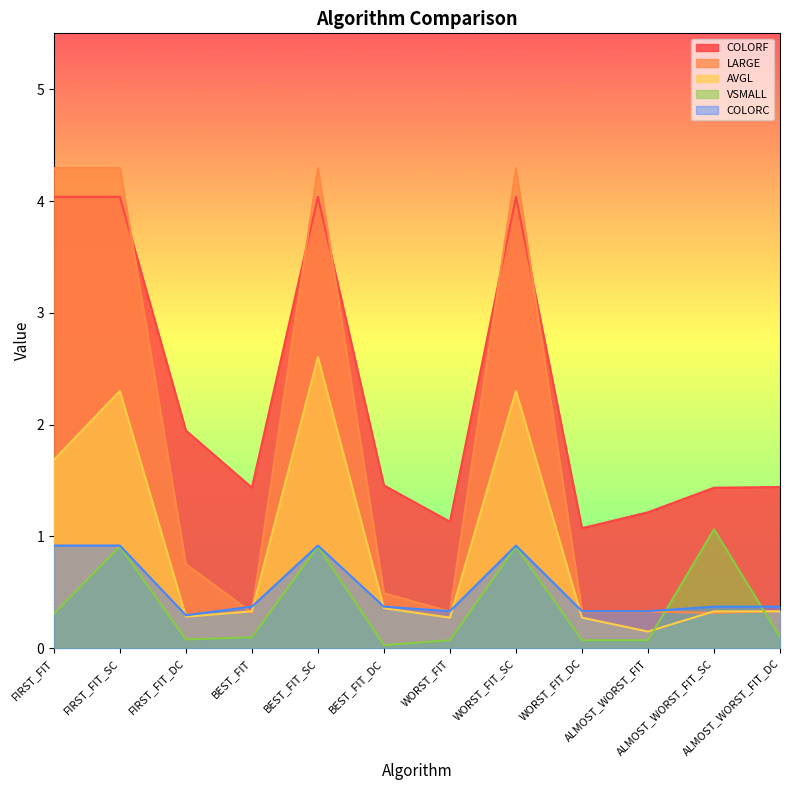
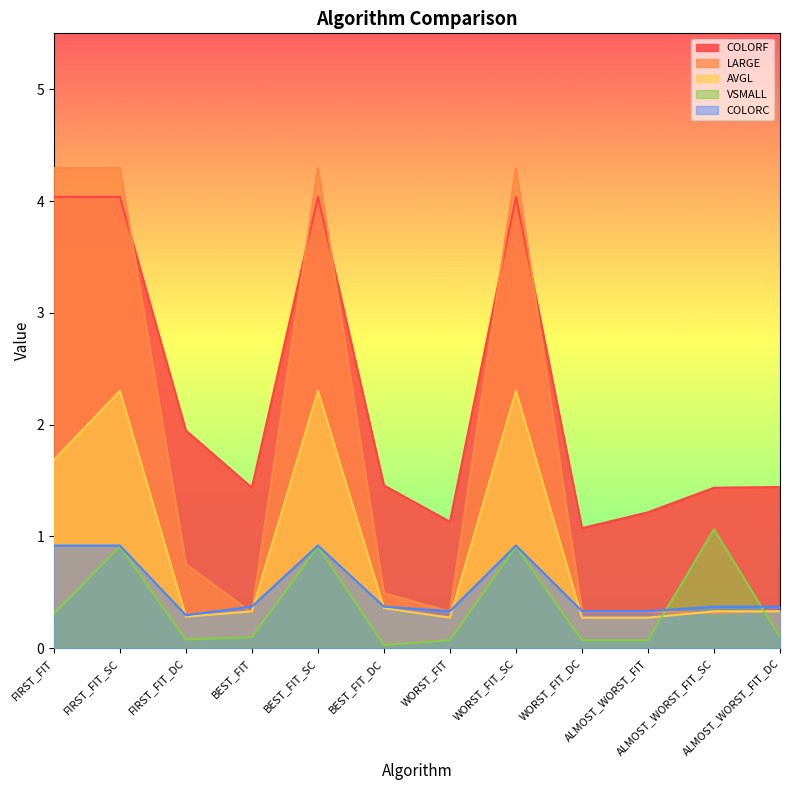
  {
    "COLORF": {
      "FIRST_FIT": 4.04,
      "FIRST_FIT_SC": 4.04,
      "FIRST_FIT_DC": 1.95,
      "BEST_FIT": 1.44,
      "BEST_FIT_SC": 4.04,
      "BEST_FIT_DC": 1.46,
      "WORST_FIT": 1.13,
      "WORST_FIT_SC": 4.04,
      "WORST_FIT_DC": 1.07,
      "ALMOST_WORST_FIT": 1.22,
      "ALMOST_WORST_FIT_SC": 1.44,
      "ALMOST_WORST_FIT_DC": 1.44
    },
    "LARGE": {
      "FIRST_FIT": 4.29,
      "FIRST_FIT_SC": 4.29,
      "FIRST_FIT_DC": 0.75,
      "BEST_FIT_SC": 4.29,
      "BEST_FIT_DC": 0.49,
      "WORST_FIT_SC": 4.29
    },
    "AVGL": {
      "FIRST_FIT": 1.68,
      "FIRST_FIT_SC": 2.30,
-     "BEST_FIT_SC": 2.60,
+     "BEST_FIT_SC": 2.30,
      "WORST_FIT": 0.27,
      "WORST_FIT_SC": 2.30,
      "WORST_FIT_DC": 0.27,
-     "ALMOST_WORST_FIT": 0.15
+     "ALMOST_WORST_FIT": 0.27
    },
    "VSMALL": {
      "FIRST_FIT": 0.31,
      "FIRST_FIT_DC": 0.08,
      "BEST_FIT": 0.10,
      "BEST_FIT_DC": 0.03,
      "WORST_FIT": 0.07,
      "WORST_FIT_DC": 0.07,
      "ALMOST_WORST_FIT": 0.07,
      "ALMOST_WORST_FIT_SC": 1.06,
      "ALMOST_WORST_FIT_DC": 0.10
    },
    "COLORC": {
      "FIRST_FIT": 0.92,
      "BEST_FIT": 0.37,
      "ALMOST_WORST_FIT_SC": 0.37,
      "ALMOST_WORST_FIT_DC": 0.37
    }
  }
